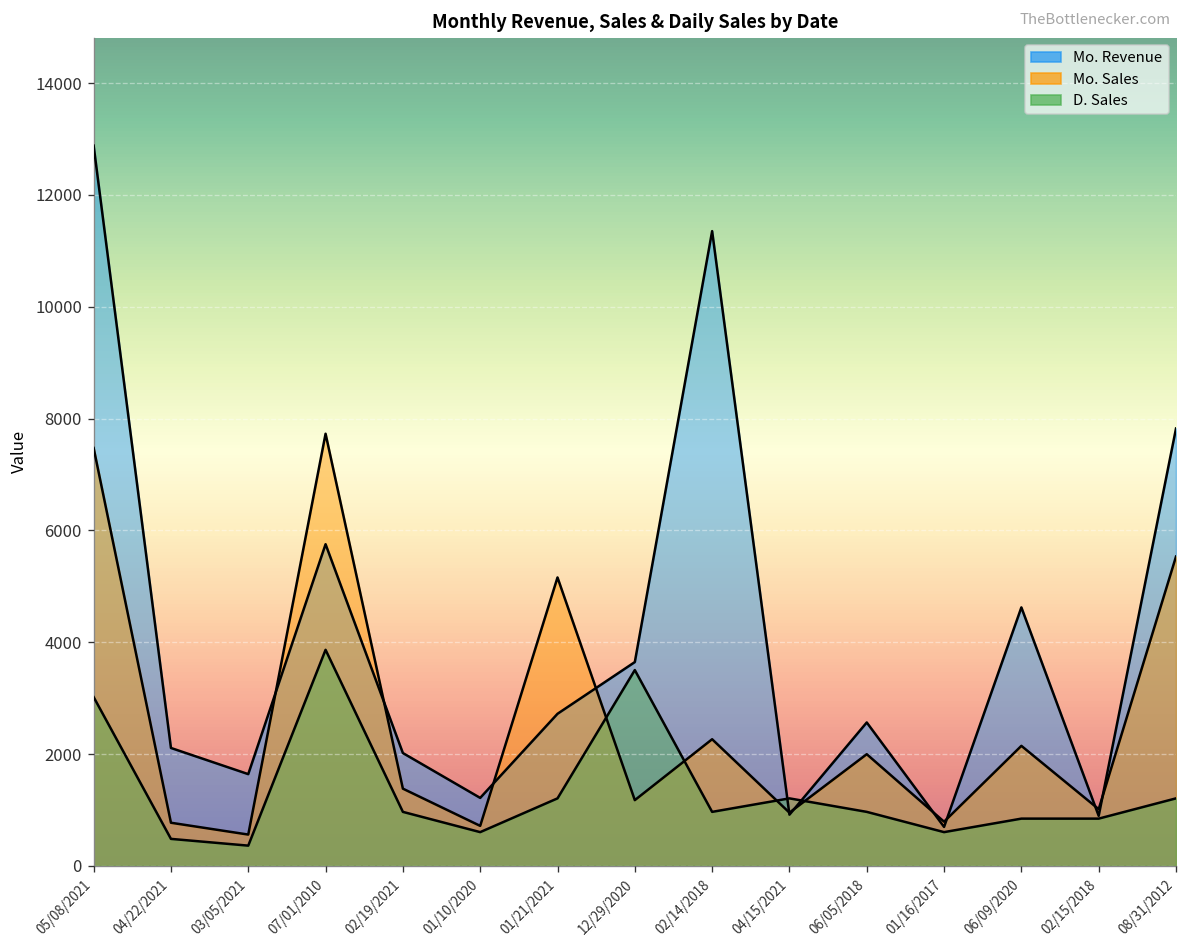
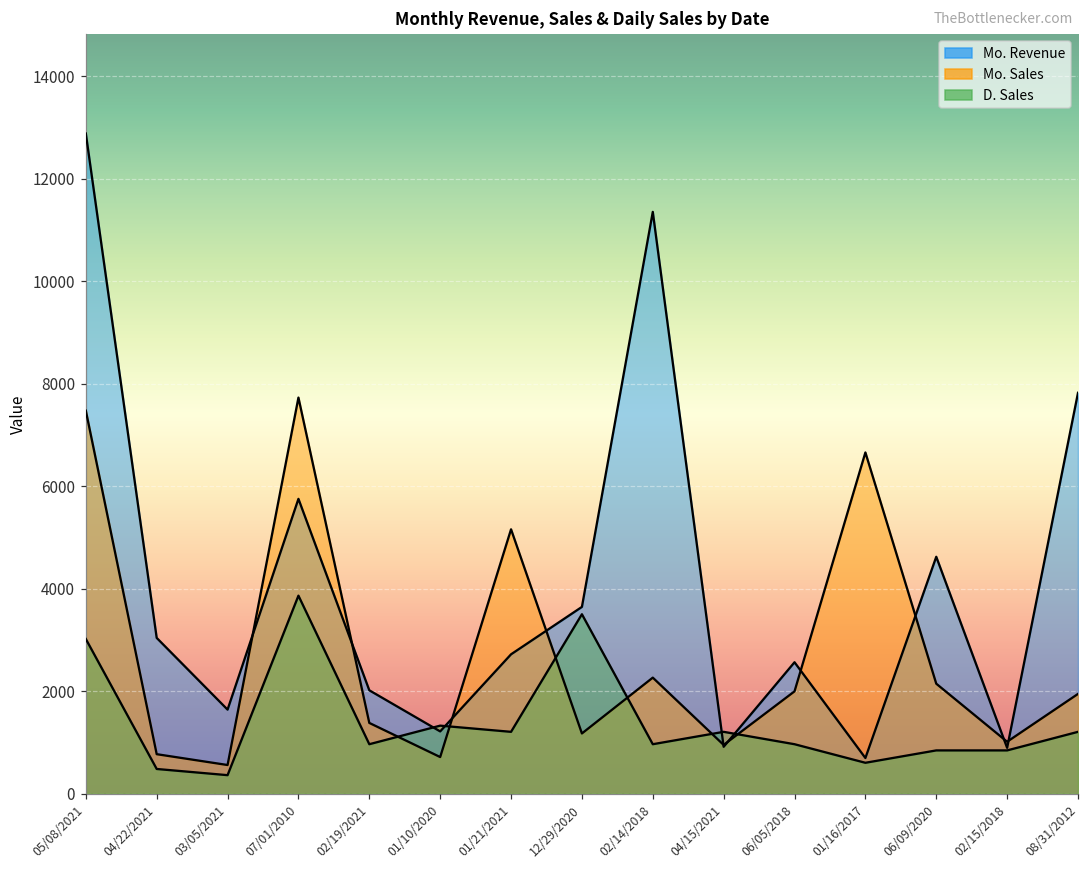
  {
    "Mo. Revenue": {
      "05/08/2021": 12900,
-     "04/22/2021": 2100,
+     "04/22/2021": 3000,
      "03/05/2021": 1600,
      "07/01/2010": 5800,
      "02/19/2021": 2000,
      "01/10/2020": 1200,
      "01/21/2021": 2700,
      "12/29/2020": 3600,
      "02/14/2018": 11400,
      "06/05/2018": 2600,
      "01/16/2017": 700,
      "06/09/2020": 4600,
      "08/31/2012": 7800
    },
    "Mo. Sales": {
      "05/08/2021": 7500,
      "04/22/2021": 800,
      "03/05/2021": 600,
      "07/01/2010": 7700,
      "02/19/2021": 1400,
      "01/10/2020": 700,
      "01/21/2021": 5200,
      "12/29/2020": 1200,
      "02/14/2018": 2300,
      "06/05/2018": 2000,
-     "01/16/2017": 800,
+     "01/16/2017": 6700,
      "06/09/2020": 2100,
      "02/15/2018": 1000,
-     "08/31/2012": 5500
+     "08/31/2012": 1900
    },
    "D. Sales": {
      "05/08/2021": 3000,
      "04/22/2021": 500,
      "03/05/2021": 400,
      "07/01/2010": 3900,
      "02/19/2021": 1000,
-     "01/10/2020": 600,
+     "01/10/2020": 1300,
      "01/21/2021": 1200,
      "12/29/2020": 3500,
      "02/14/2018": 1000,
      "04/15/2021": 1200,
      "06/05/2018": 1000,
      "01/16/2017": 600,
      "06/09/2020": 800,
      "08/31/2012": 1200
    }
  }
